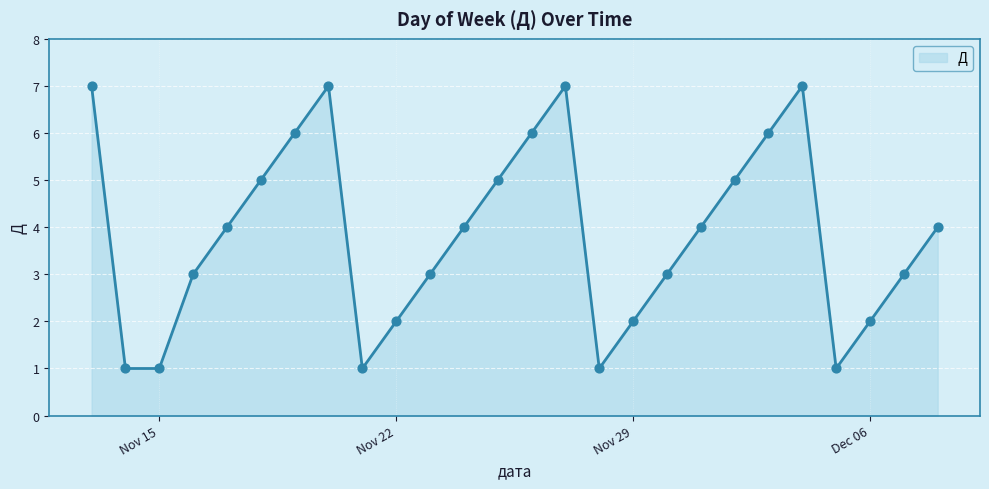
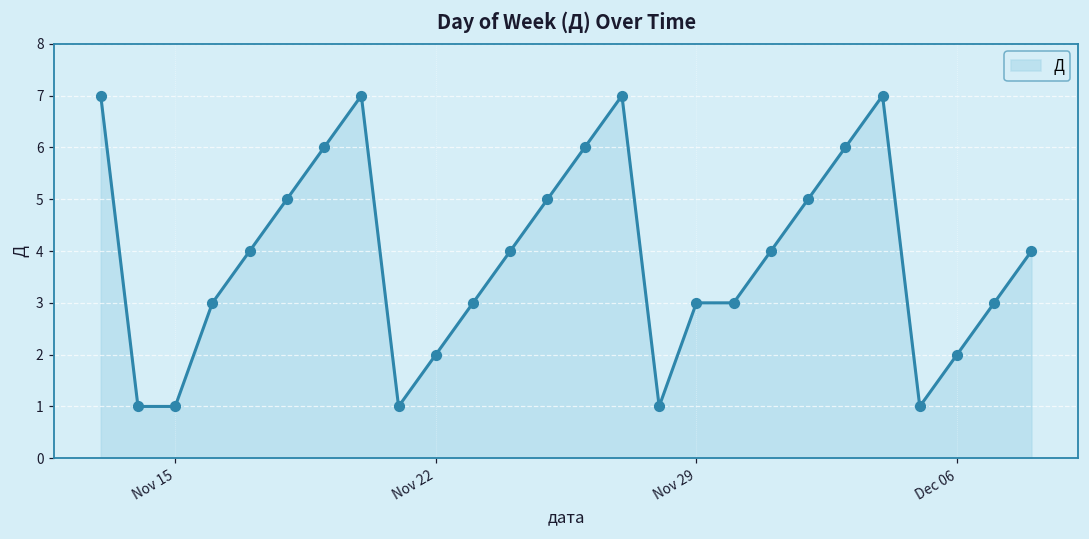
  {
    "Nov 15": 1,
    "Nov 22": 2,
-   "Nov 29": 2,
+   "Nov 29": 3,
    "Dec 06": 2
  }
